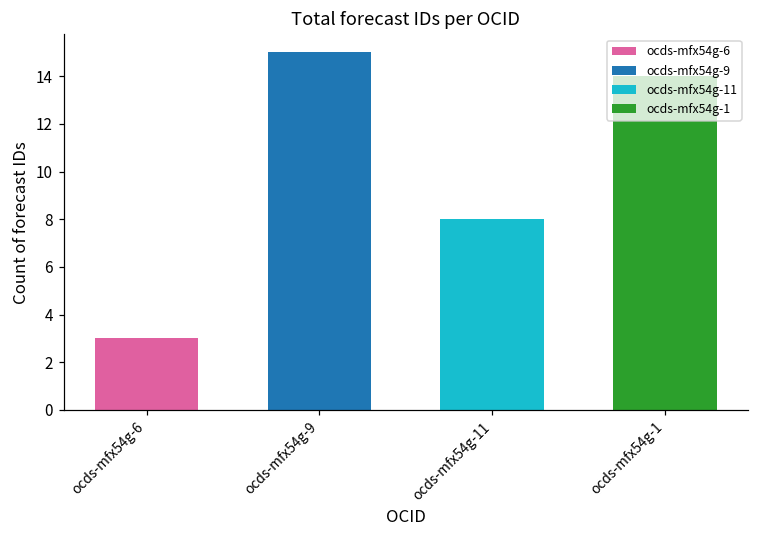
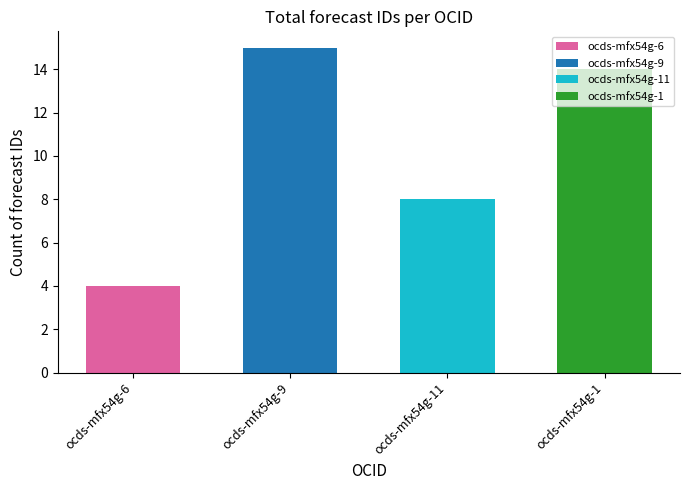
  {
-   "ocds-mfx54g-6": 3,
+   "ocds-mfx54g-6": 4,
    "ocds-mfx54g-9": 15,
    "ocds-mfx54g-11": 8
  }
